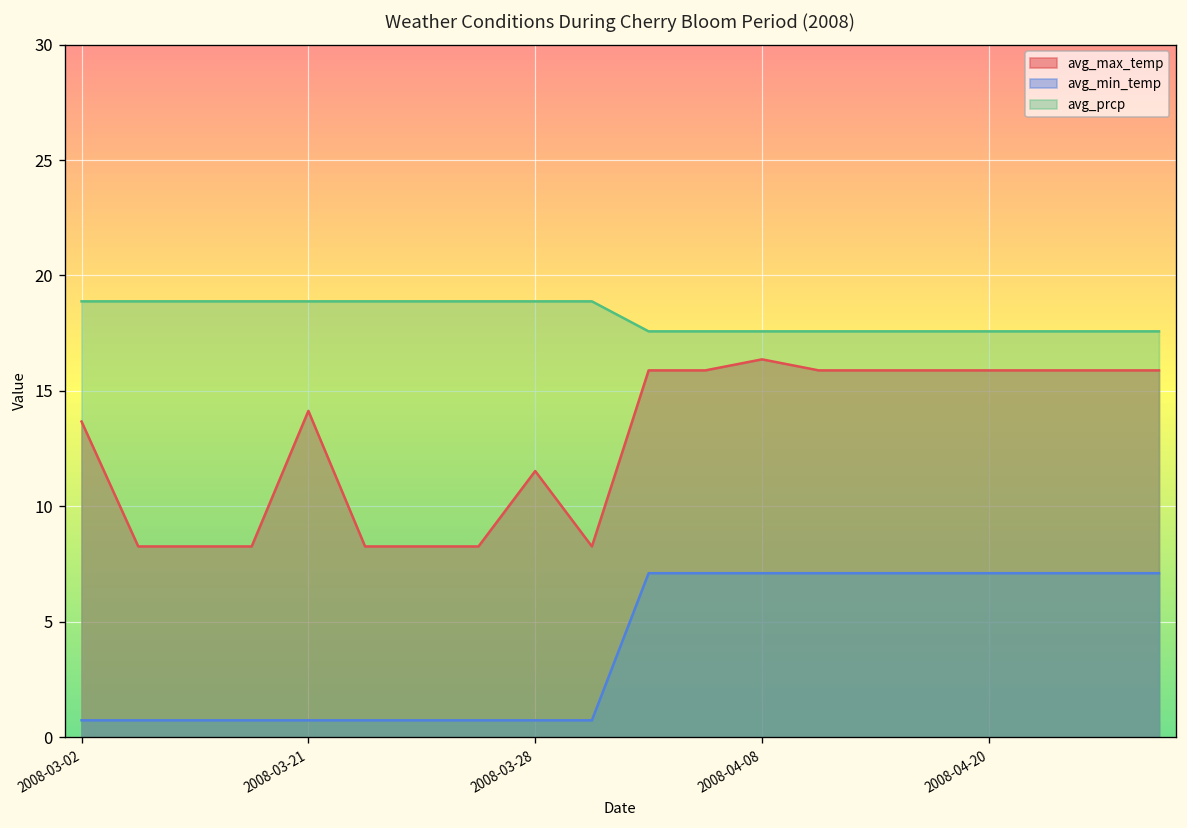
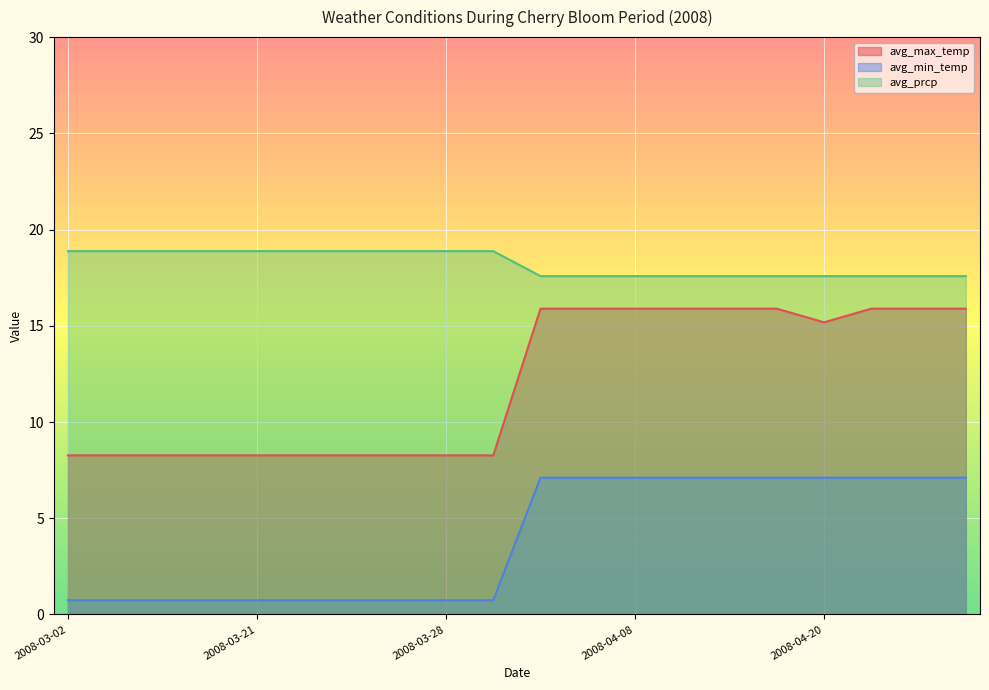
  {
    "avg_max_temp": {
-     "2008-03-02": 13.7,
-     "2008-03-21": 14.1,
-     "2008-03-28": 11.5,
-     "2008-04-08": 16.4,
-     "2008-04-20": 15.9
+     "2008-03-02": 8.3,
+     "2008-03-21": 8.3,
+     "2008-03-28": 8.3,
+     "2008-04-08": 15.9,
+     "2008-04-20": 15.2
    },
    "avg_min_temp": {
      "2008-03-02": 0.7,
      "2008-03-21": 0.7,
      "2008-03-28": 0.7,
      "2008-04-08": 7.1,
      "2008-04-20": 7.1
    },
    "avg_prcp": {
      "2008-03-02": 18.9,
      "2008-03-21": 18.9,
      "2008-03-28": 18.9,
      "2008-04-08": 17.6,
      "2008-04-20": 17.6
    }
  }
